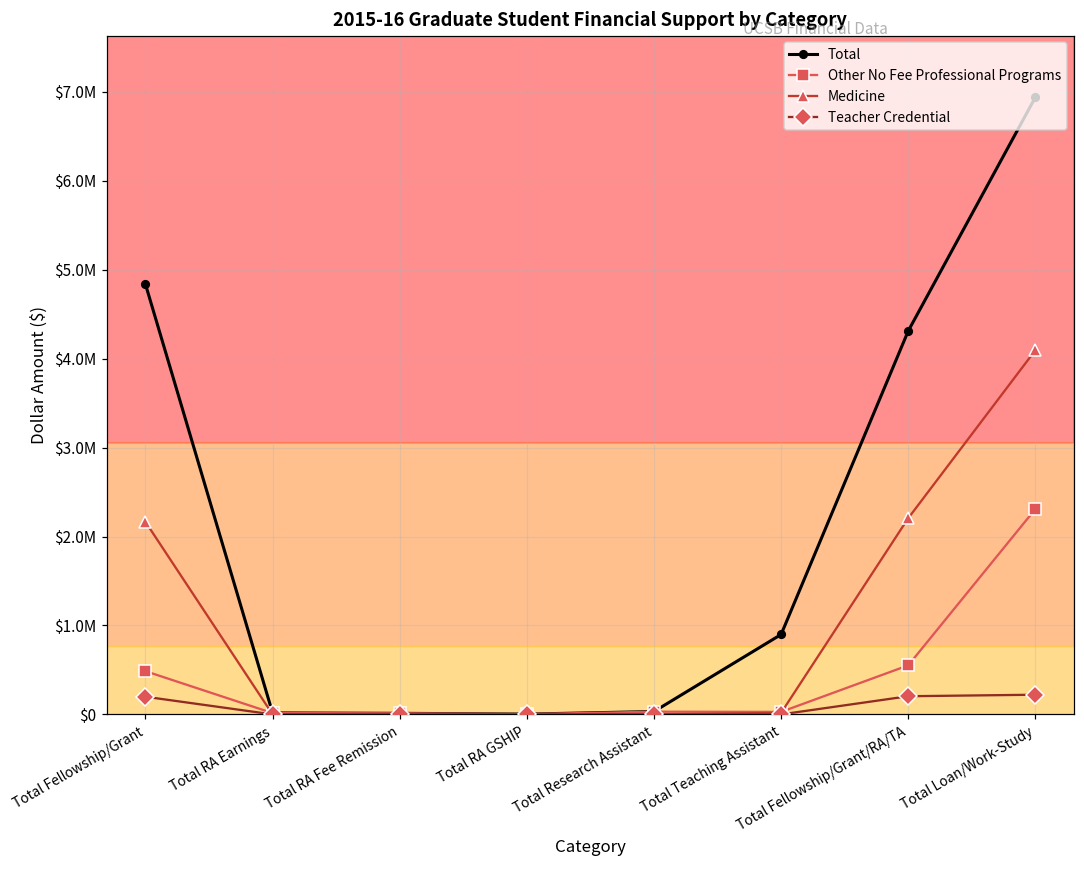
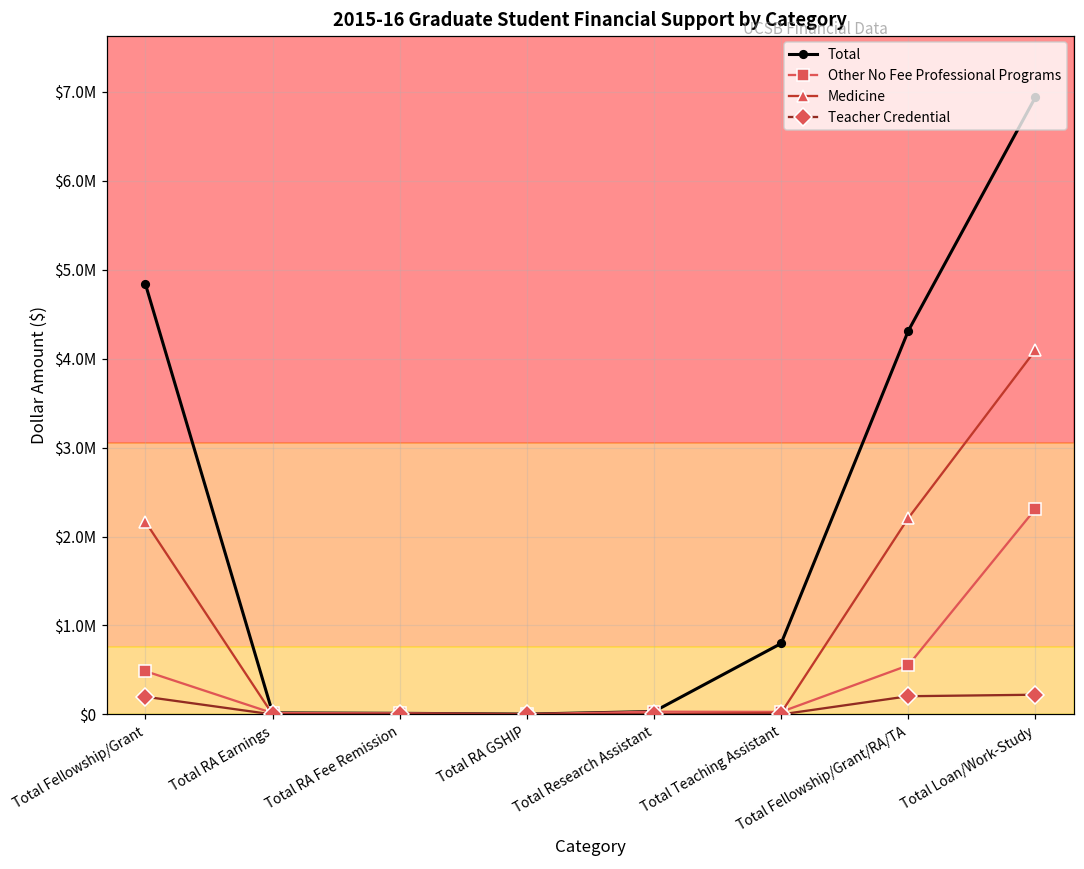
  {
    "Total": {
      "Total Fellowship/Grant": "$4800000",
-     "Total Teaching Assistant": "$900000",
+     "Total Teaching Assistant": "$800000",
      "Total Fellowship/Grant/RA/TA": "$4300000"
    }
  }
